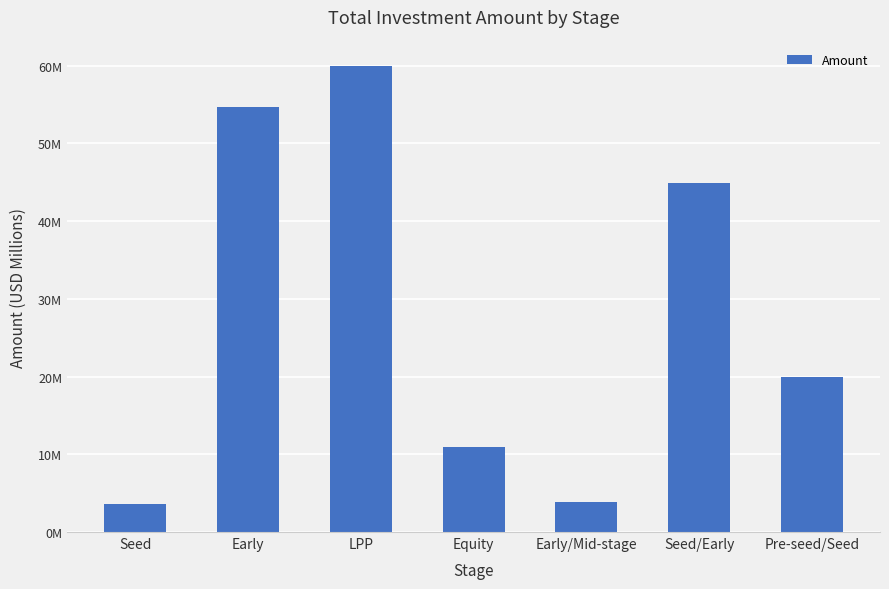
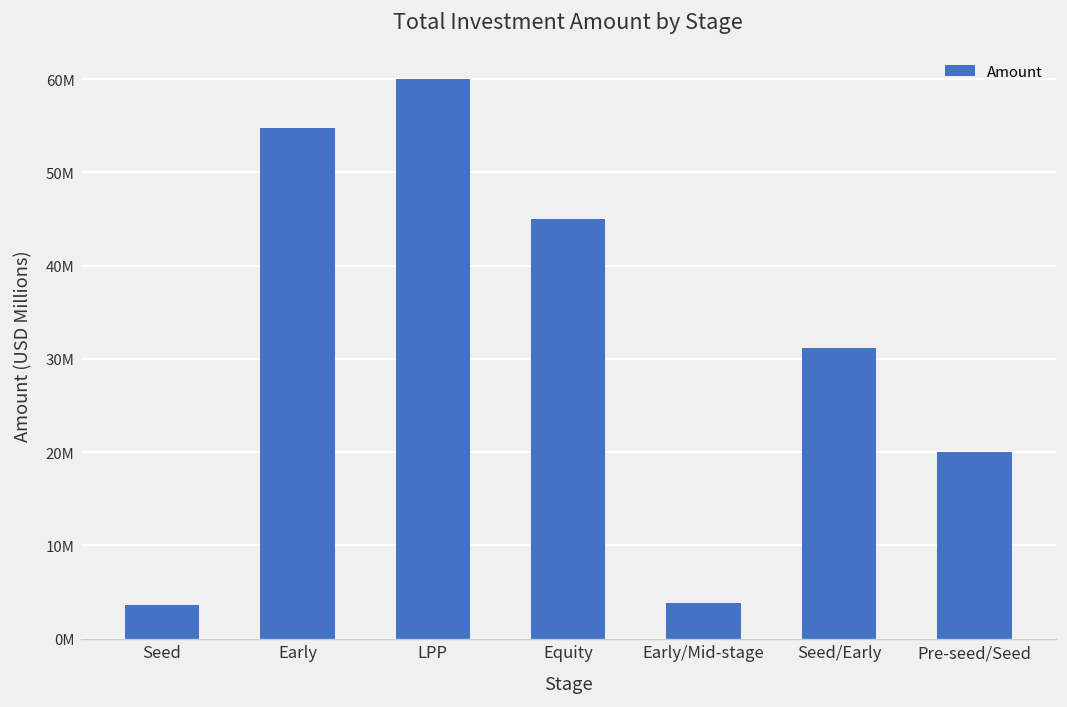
  {
    "Seed": 4000000,
    "Early": 55000000,
    "LPP": 60000000,
-   "Equity": 11000000,
+   "Equity": 45000000,
    "Early/Mid-stage": 4000000,
-   "Seed/Early": 45000000,
+   "Seed/Early": 31000000,
    "Pre-seed/Seed": 20000000
  }
